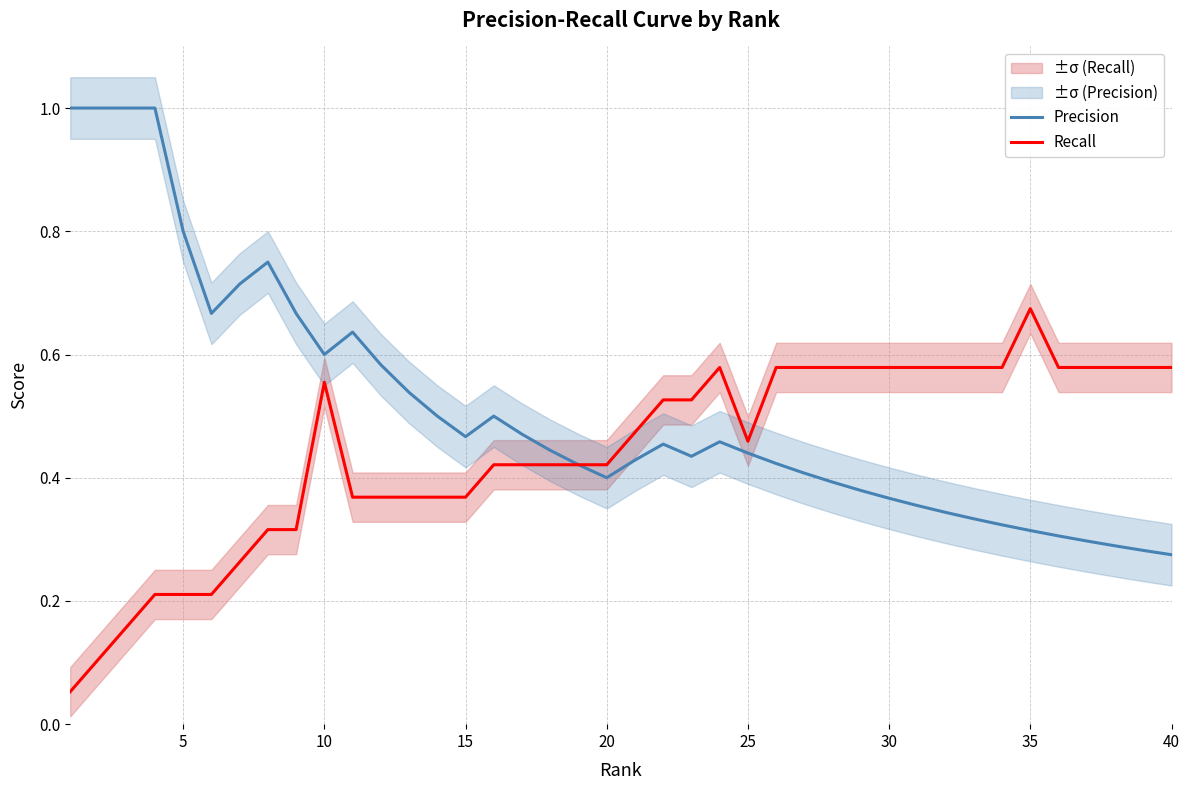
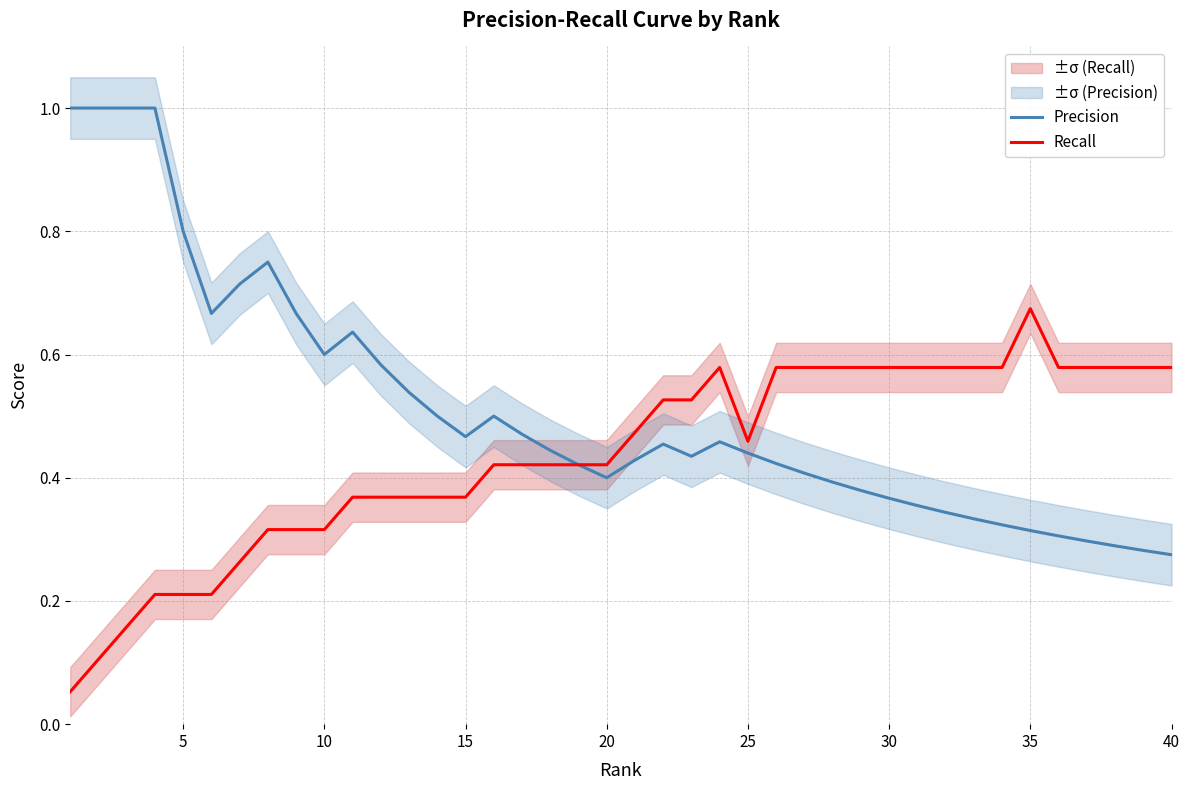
  {
    "Recall": {
      "5": 0.21,
-     "10": 0.55,
+     "10": 0.32,
      "15": 0.37,
      "20": 0.42,
      "25": 0.46,
      "30": 0.58,
      "35": 0.67,
      "40": 0.58
    }
  }
